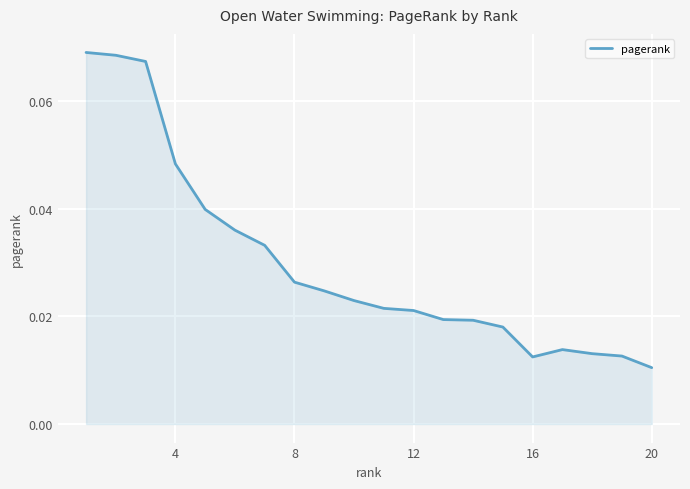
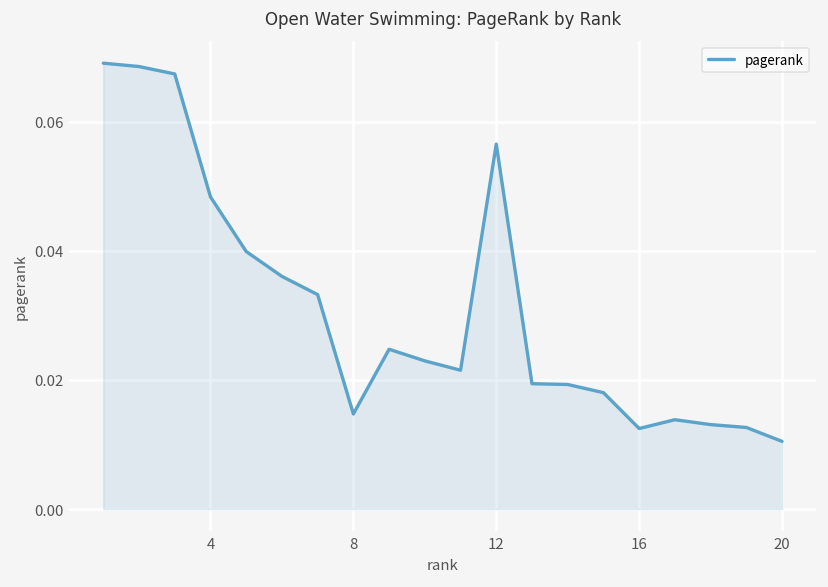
  {
    "4": 0.048,
-   "8": 0.026,
-   "12": 0.021,
+   "8": 0.015,
+   "12": 0.057,
    "16": 0.012,
    "20": 0.010
  }
